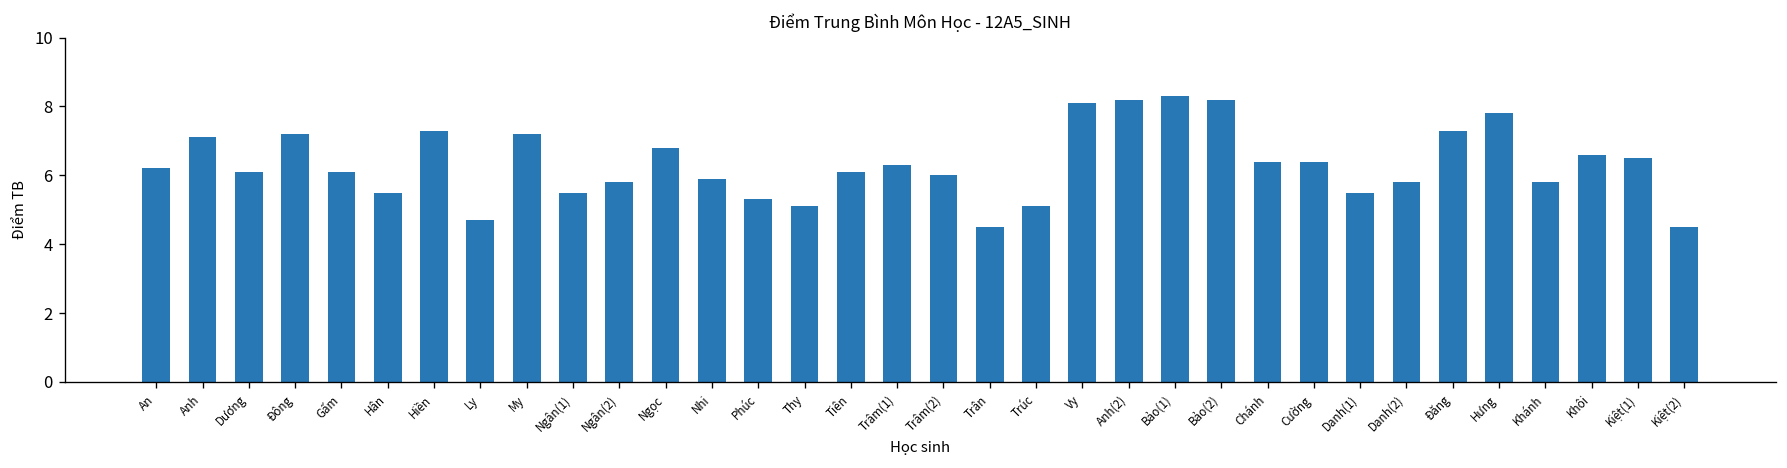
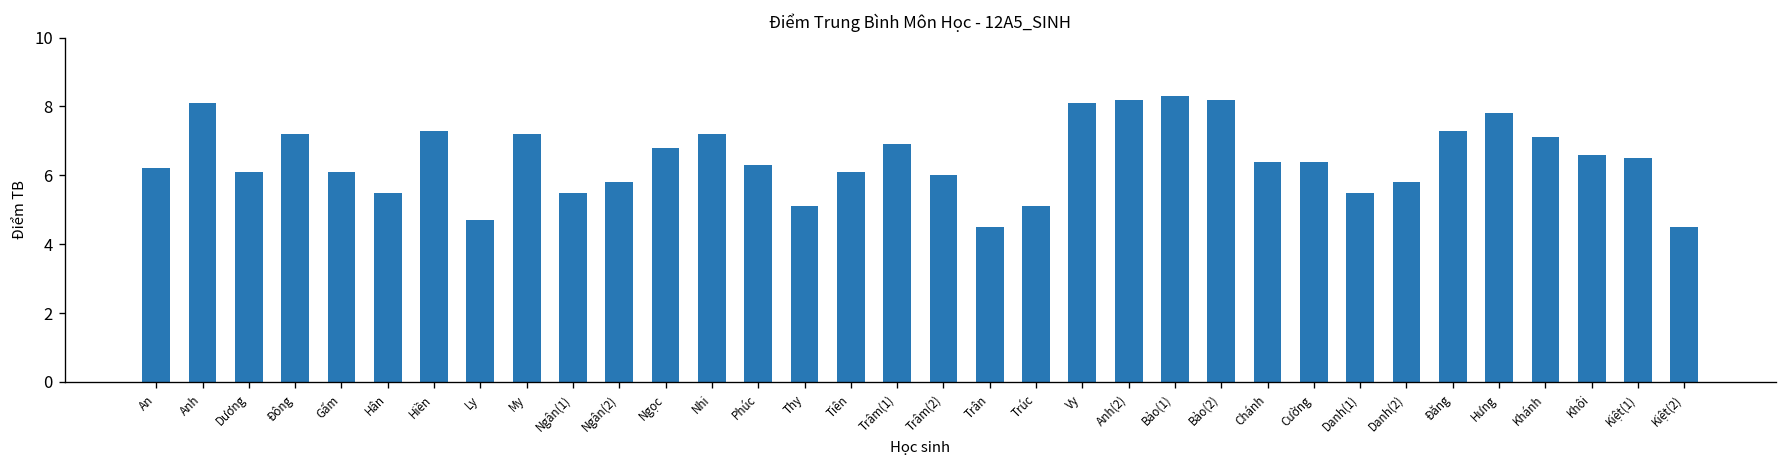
  {
    "An": 6.2,
-   "Anh": 7.1,
+   "Anh": 8.1,
    "Dương": 6.1,
    "Đông": 7.2,
    "Gấm": 6.1,
    "Hân": 5.5,
    "Hiền": 7.3,
    "Ly": 4.7,
    "My": 7.2,
    "Ngân(1)": 5.5,
    "Ngân(2)": 5.8,
    "Ngọc": 6.8,
-   "Nhi": 5.9,
-   "Phúc": 5.3,
+   "Nhi": 7.2,
+   "Phúc": 6.3,
    "Thy": 5.1,
    "Tiên": 6.1,
-   "Trâm(1)": 6.3,
+   "Trâm(1)": 6.9,
    "Trâm(2)": 6.0,
    "Trân": 4.5,
    "Trúc": 5.1,
    "Vy": 8.1,
    "Anh(2)": 8.2,
    "Bảo(1)": 8.3,
    "Bảo(2)": 8.2,
    "Chánh": 6.4,
    "Cường": 6.4,
    "Danh(1)": 5.5,
    "Danh(2)": 5.8,
    "Đăng": 7.3,
    "Hưng": 7.8,
-   "Khánh": 5.8,
+   "Khánh": 7.1,
    "Khôi": 6.6,
    "Kiệt(1)": 6.5,
    "Kiệt(2)": 4.5
  }
